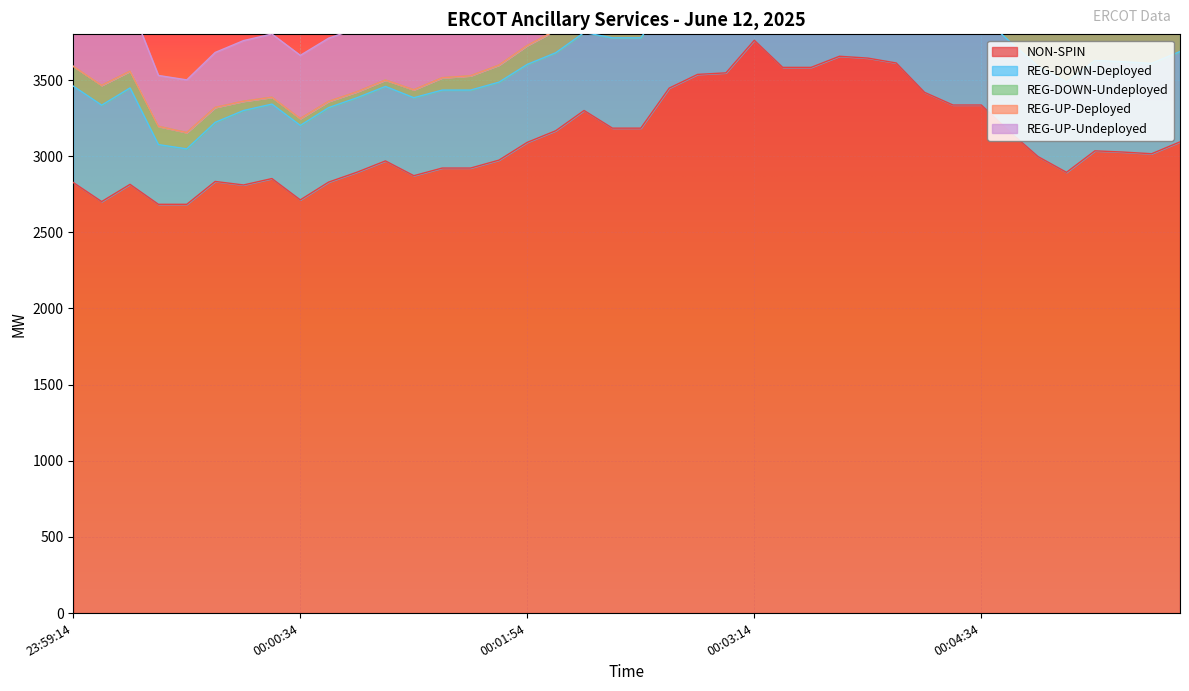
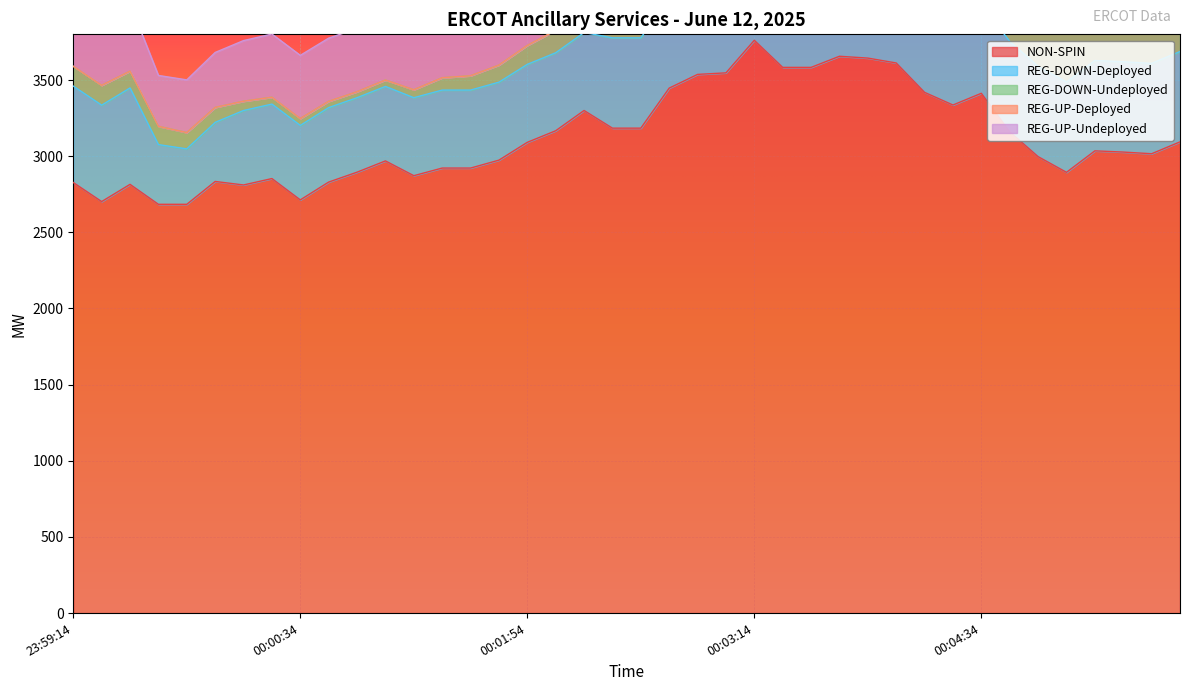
  {
    "NON-SPIN": {
      "23:59:14": 2830,
      "00:00:34": 2710,
      "00:01:54": 3090,
      "00:03:14": 3760,
-     "00:04:34": 3340
+     "00:04:34": 3410
    },
    "REG-DOWN-Deployed": {
      "23:59:14": 630,
      "00:00:34": 490,
      "00:01:54": 510
    },
    "REG-UP-Undeployed": {
      "00:00:34": 420
    }
  }
